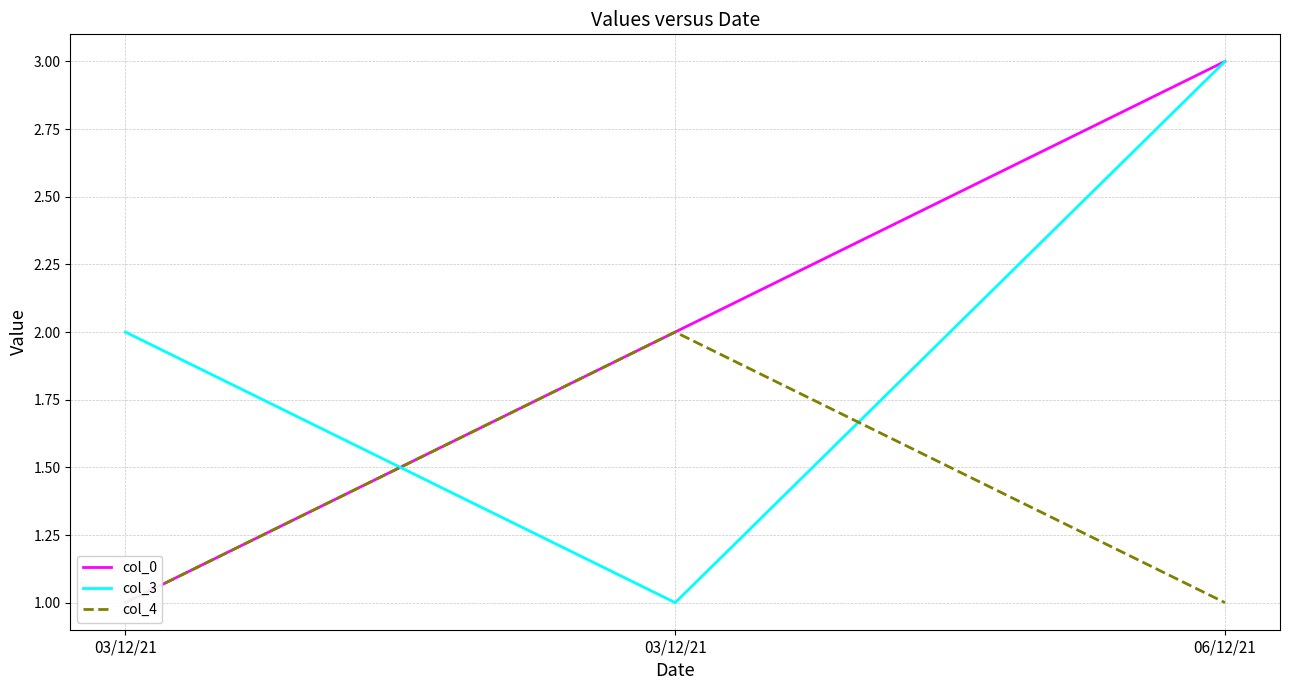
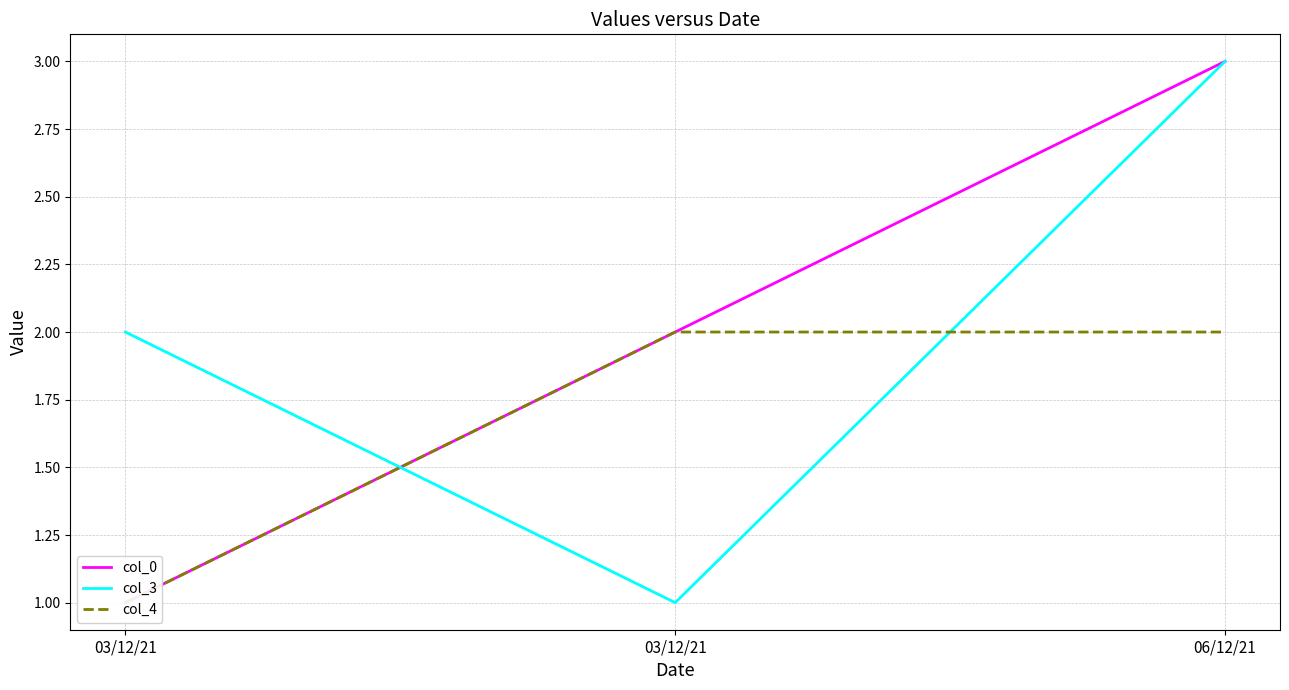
  {
    "col_4": {
-     "06/12/21": 1
+     "06/12/21": 2
    }
  }
